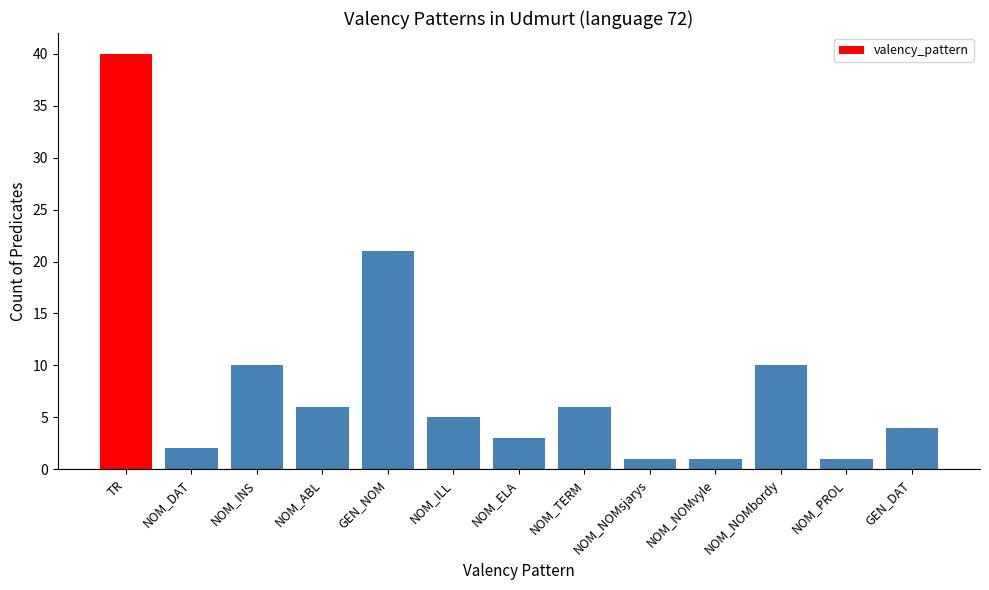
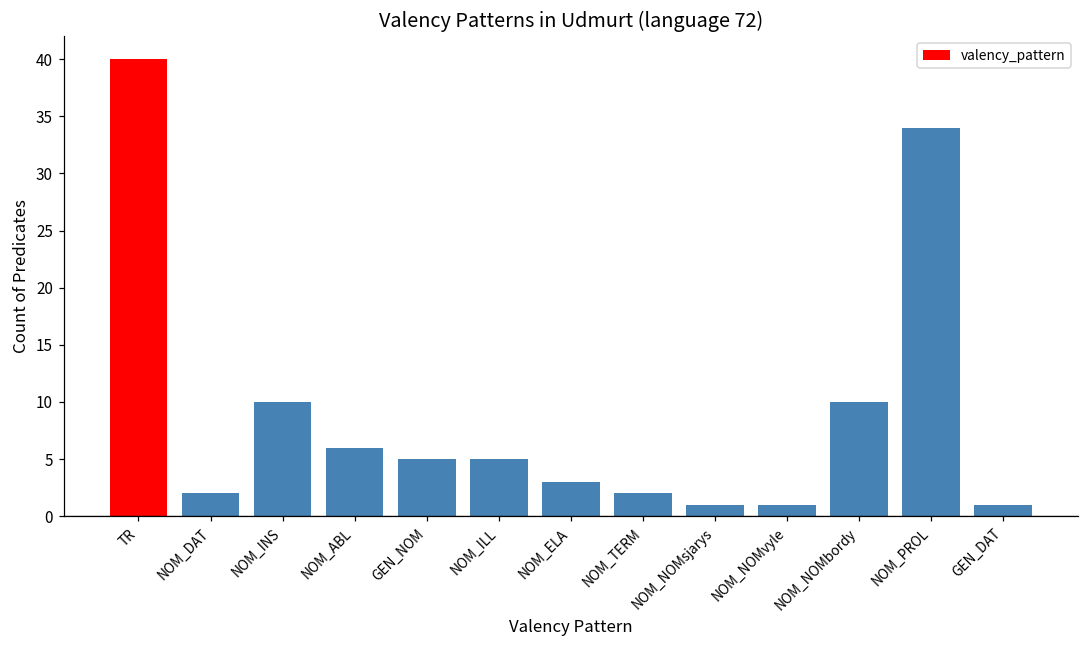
  {
    "TR": 40,
    "NOM_DAT": 2,
    "NOM_INS": 10,
    "NOM_ABL": 6,
-   "GEN_NOM": 21,
+   "GEN_NOM": 5,
    "NOM_ILL": 5,
    "NOM_ELA": 3,
-   "NOM_TERM": 6,
+   "NOM_TERM": 2,
    "NOM_NOMsjarys": 1,
    "NOM_NOMvyle": 1,
    "NOM_NOMbordy": 10,
-   "NOM_PROL": 1,
-   "GEN_DAT": 4
+   "NOM_PROL": 34,
+   "GEN_DAT": 1
  }
